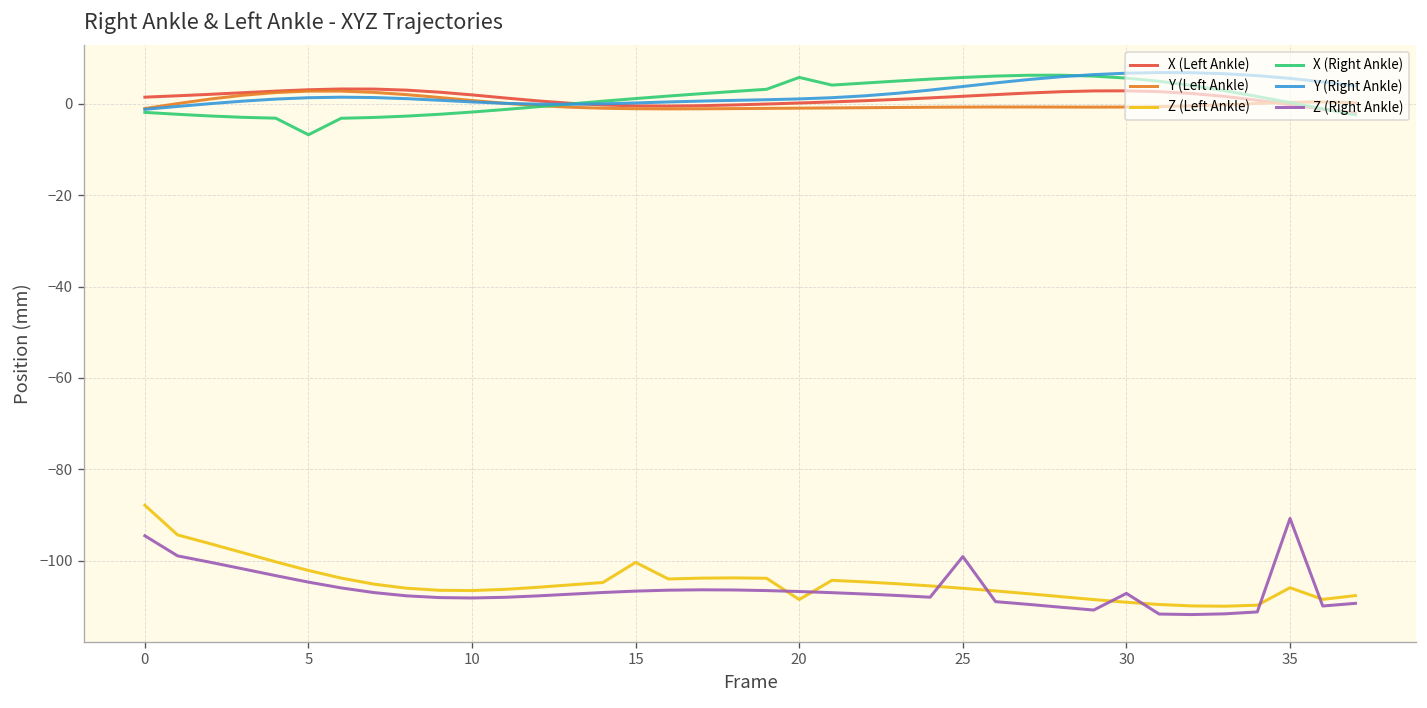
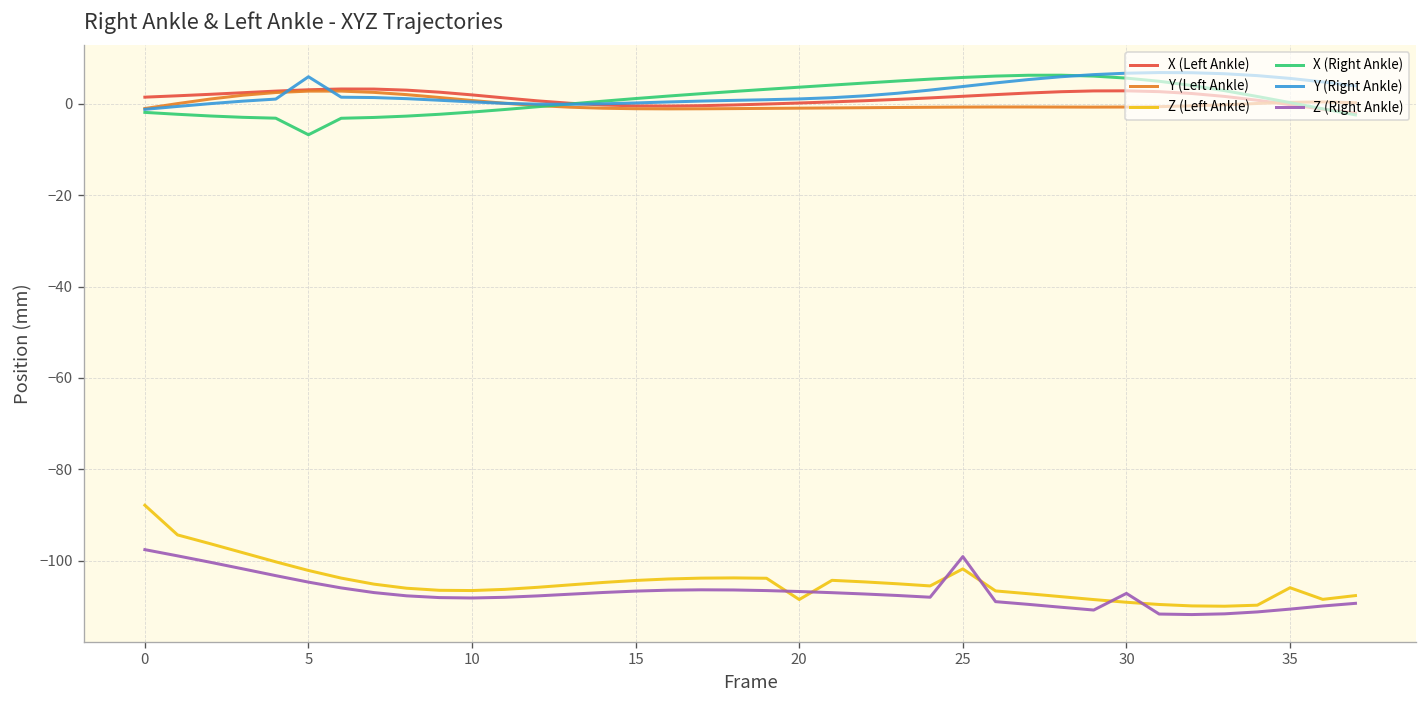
  {
    "Z (Left Ankle)": {
      "0": -88,
      "5": -102,
      "10": -107,
-     "15": -100,
+     "15": -104,
      "20": -108,
-     "25": -106,
+     "25": -102,
      "30": -109,
      "35": -106
    },
    "X (Right Ankle)": {
      "0": -2,
      "5": -7,
      "10": -2,
      "15": 1,
-     "20": 6,
+     "20": 4,
      "25": 6
    },
    "Y (Right Ankle)": {
-     "5": 1,
+     "5": 6,
      "20": 1,
      "25": 4
    },
    "Z (Right Ankle)": {
-     "0": -95,
+     "0": -98,
      "5": -105,
      "10": -108,
      "15": -107,
      "20": -107,
      "25": -99,
      "30": -107,
-     "35": -91
+     "35": -111
    }
  }
